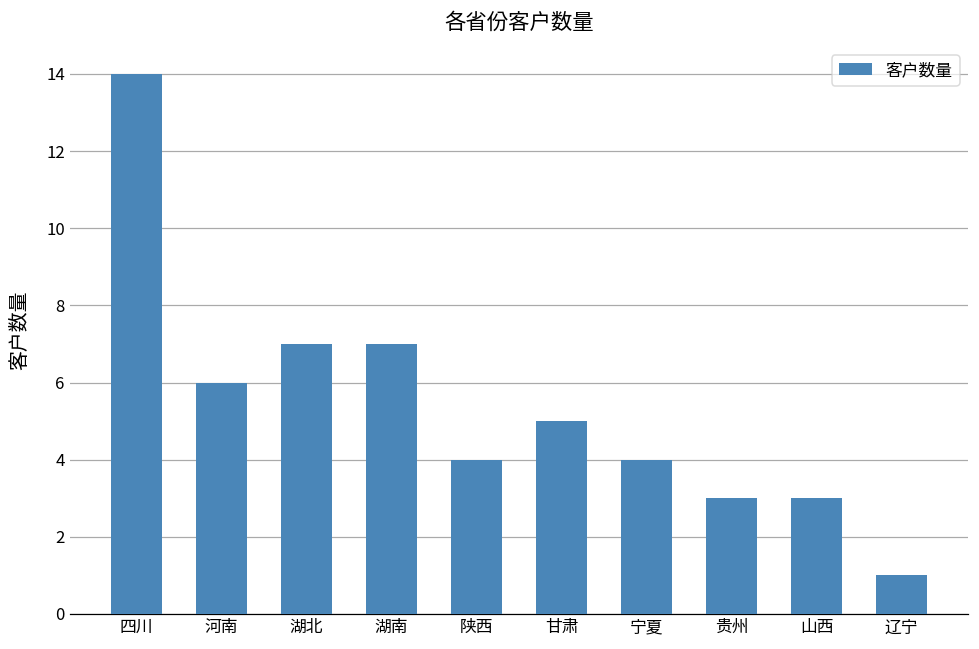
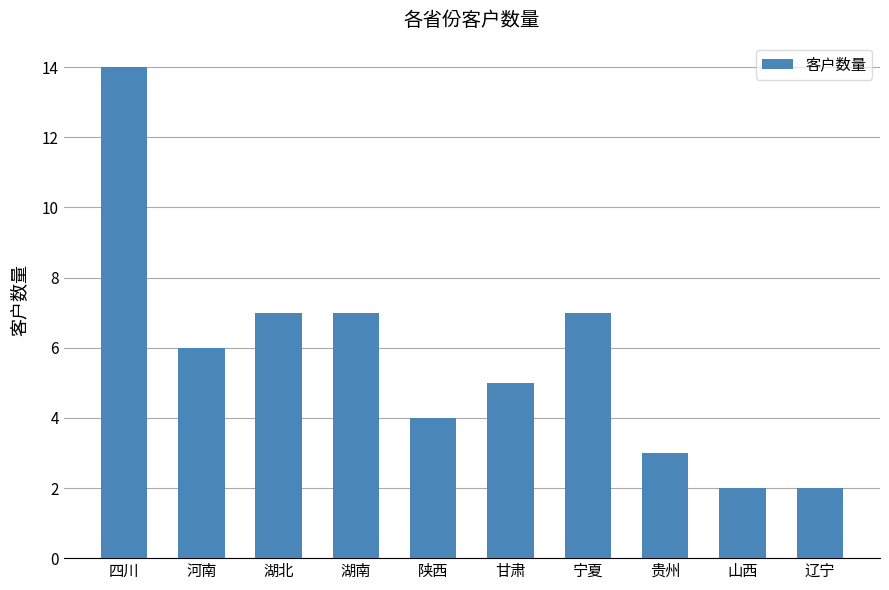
  {
    "四川": 14,
    "河南": 6,
    "湖北": 7,
    "湖南": 7,
    "陕西": 4,
    "甘肃": 5,
-   "宁夏": 4,
+   "宁夏": 7,
    "贵州": 3,
-   "山西": 3,
-   "辽宁": 1
+   "山西": 2,
+   "辽宁": 2
  }
